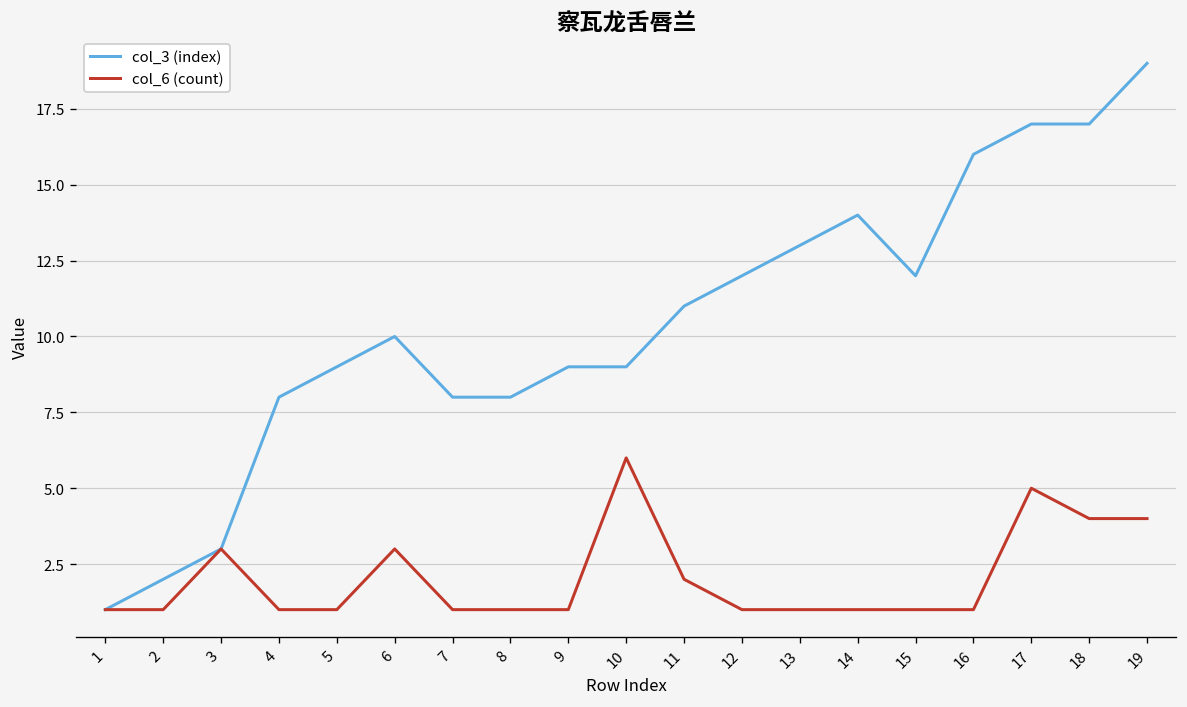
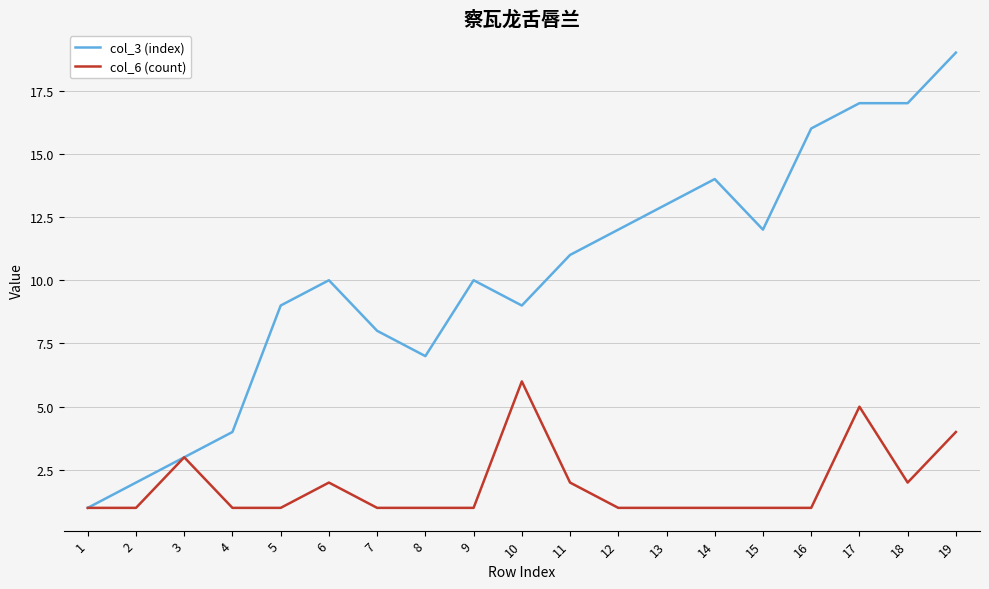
  {
    "col_3 (index)": {
      "2": 2,
-     "4": 8,
+     "4": 4,
      "5": 9,
      "6": 10,
      "7": 8,
-     "8": 8,
-     "9": 9,
+     "8": 7,
+     "9": 10,
      "10": 9,
      "11": 11,
      "12": 12,
      "13": 13,
      "14": 14,
      "15": 12,
      "16": 16,
      "17": 17,
      "18": 17,
      "19": 19
    },
    "col_6 (count)": {
      "2": 1,
      "4": 1,
      "5": 1,
-     "6": 3,
+     "6": 2,
      "7": 1,
      "8": 1,
      "9": 1,
      "10": 6,
      "11": 2,
      "12": 1,
      "13": 1,
      "14": 1,
      "15": 1,
      "16": 1,
      "17": 5,
-     "18": 4,
+     "18": 2,
      "19": 4
    }
  }
